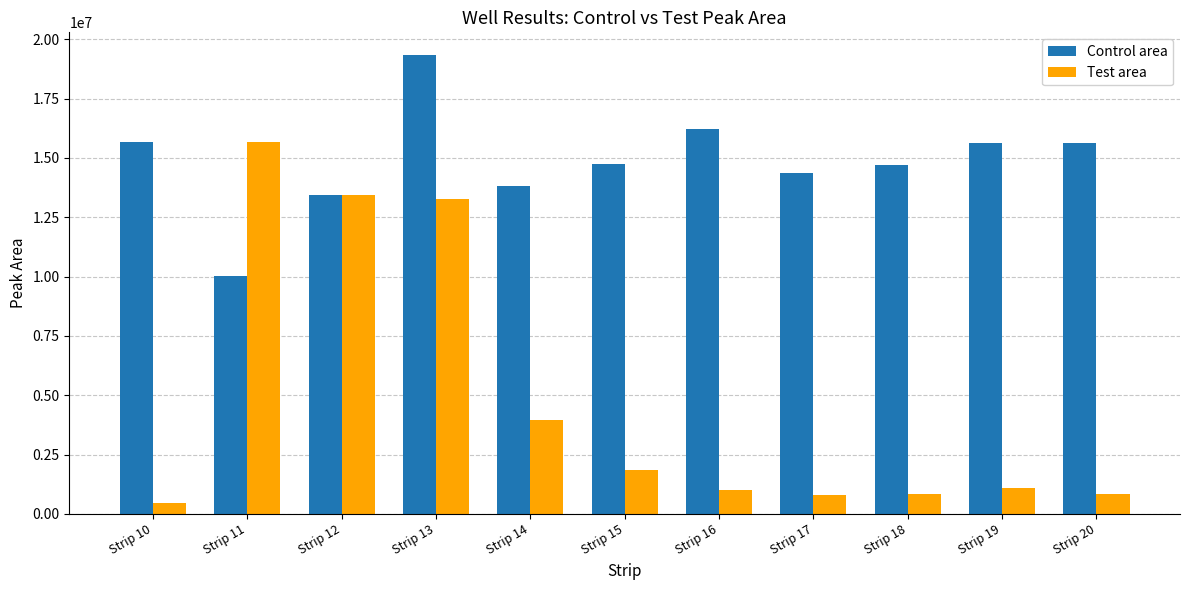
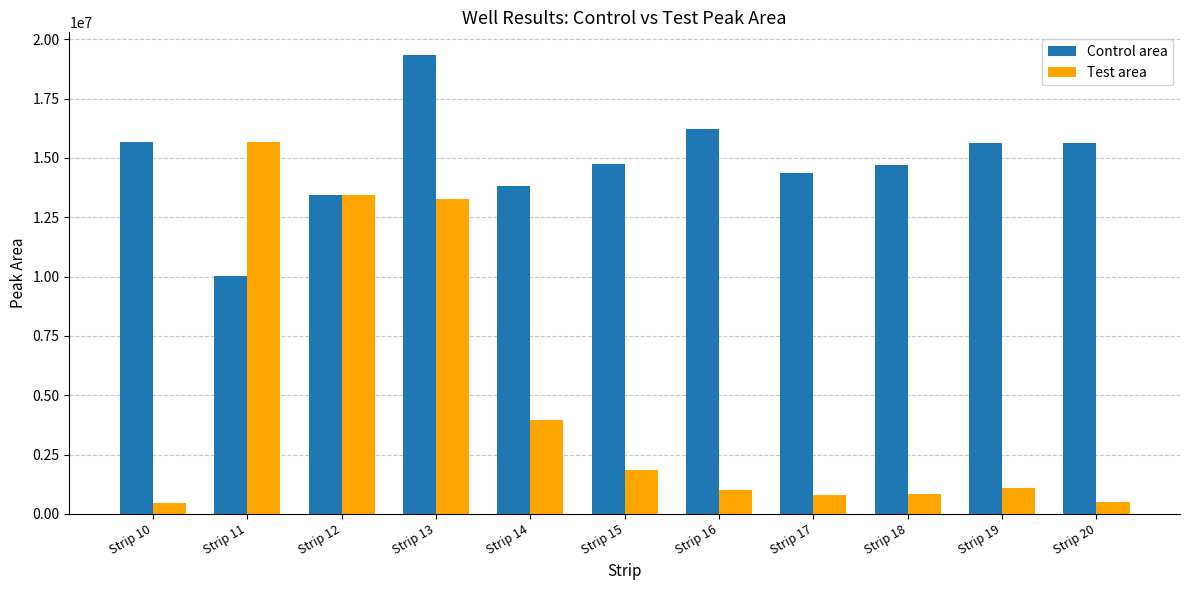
  {
    "Control area": {
      "Strip 10": 15700000,
      "Strip 11": 10000000,
      "Strip 12": 13400000,
      "Strip 13": 19300000,
      "Strip 14": 13800000,
      "Strip 15": 14700000,
      "Strip 16": 16200000,
      "Strip 17": 14400000,
      "Strip 18": 14700000,
      "Strip 19": 15600000,
      "Strip 20": 15600000
    },
    "Test area": {
      "Strip 10": 500000,
      "Strip 11": 15700000,
      "Strip 12": 13400000,
      "Strip 13": 13300000,
      "Strip 14": 4000000,
      "Strip 15": 1900000,
      "Strip 16": 1000000,
      "Strip 17": 800000,
      "Strip 18": 800000,
      "Strip 19": 1100000,
-     "Strip 20": 800000
+     "Strip 20": 500000
    }
  }
